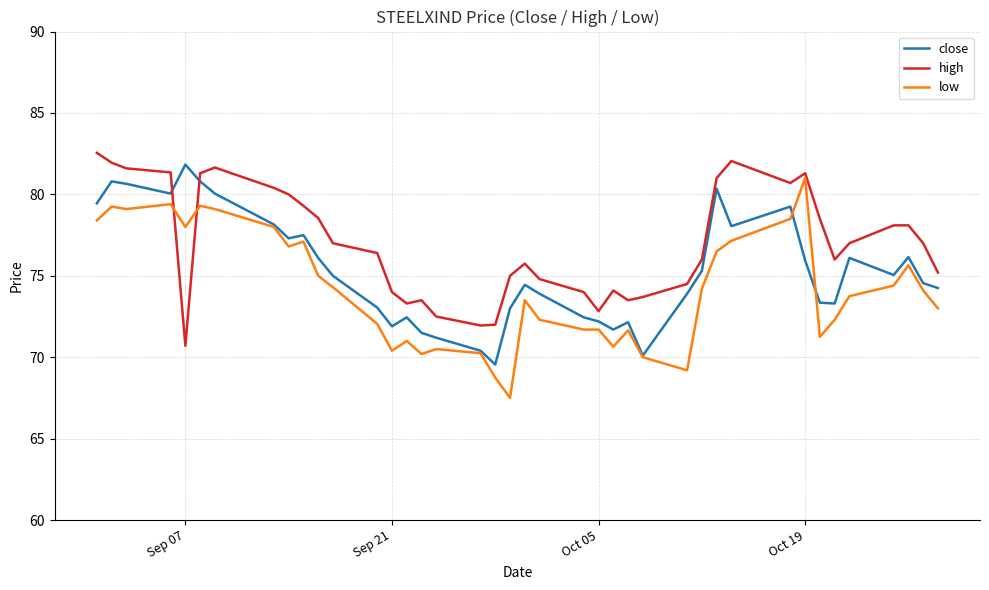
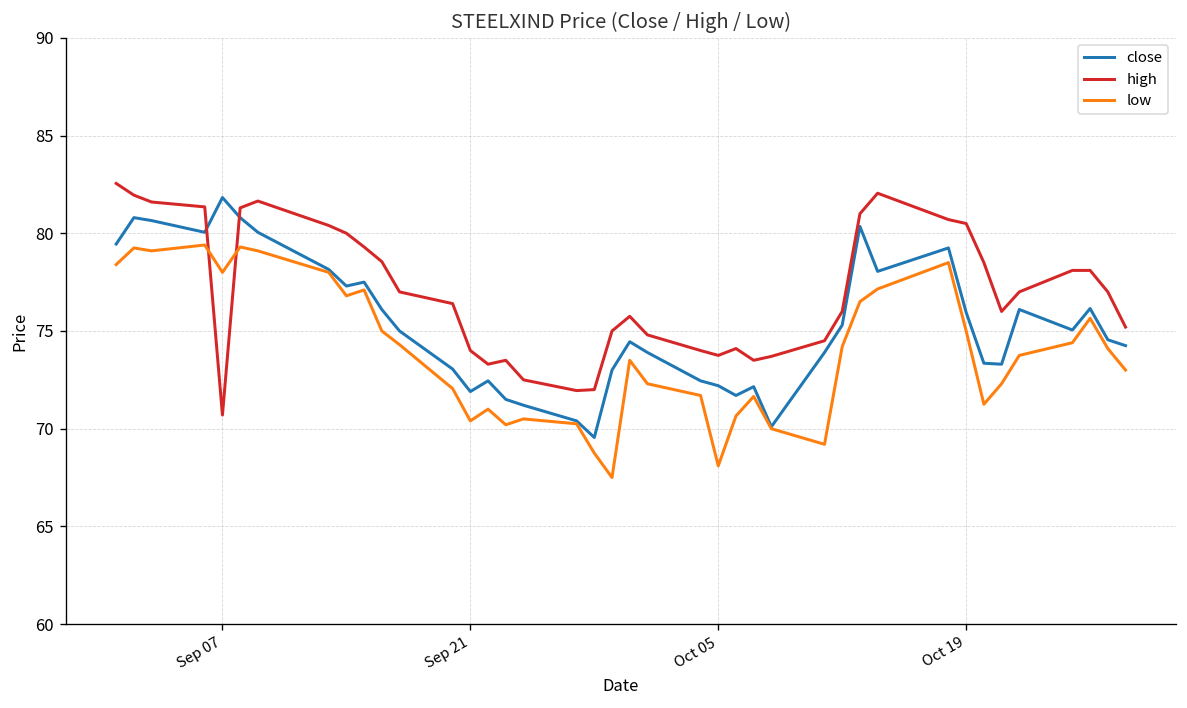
  {
    "close": {
      "Sep 07": 81.8,
      "Sep 21": 71.9,
      "Oct 05": 72.2,
      "Oct 19": 76.0
    },
    "high": {
      "Sep 07": 70.7,
      "Sep 21": 74.0,
-     "Oct 05": 72.8,
-     "Oct 19": 81.3
+     "Oct 05": 73.8,
+     "Oct 19": 80.5
    },
    "low": {
      "Sep 07": 78.0,
      "Sep 21": 70.4,
-     "Oct 05": 71.7,
-     "Oct 19": 81
+     "Oct 05": 68.1,
+     "Oct 19": 75
    }
  }
